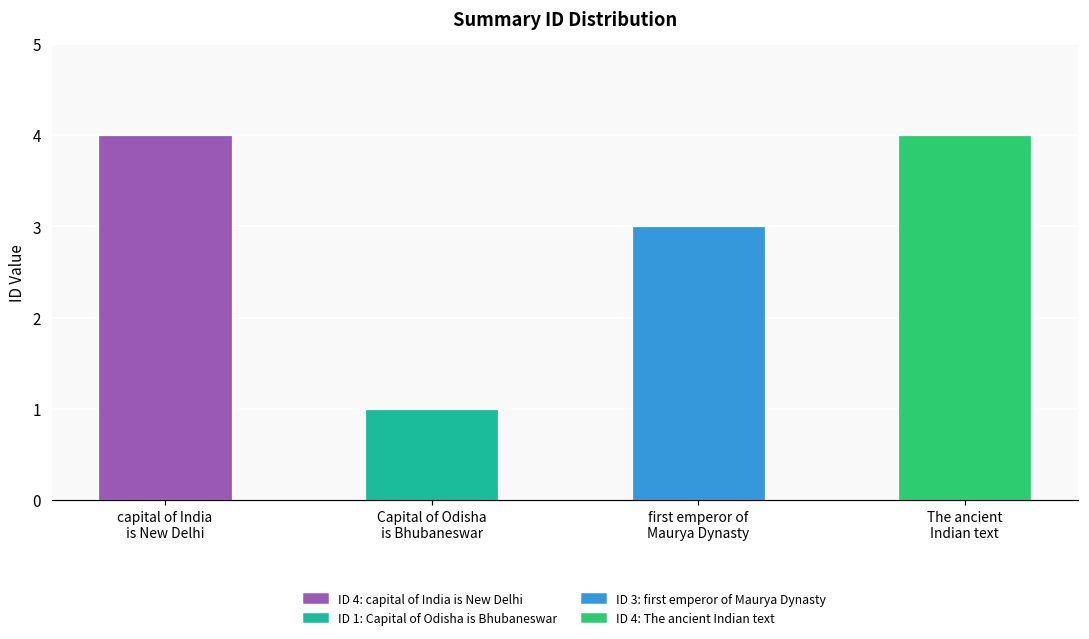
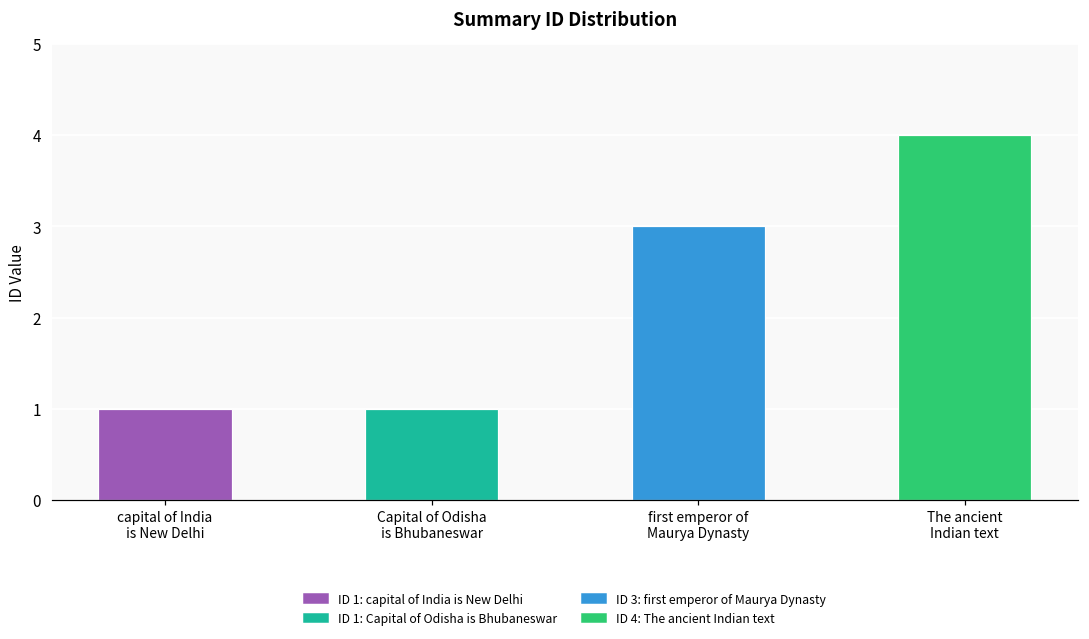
  {
-   "capital of India is New Delhi": "4:"
+   "capital of India is New Delhi": "1:"
  }
